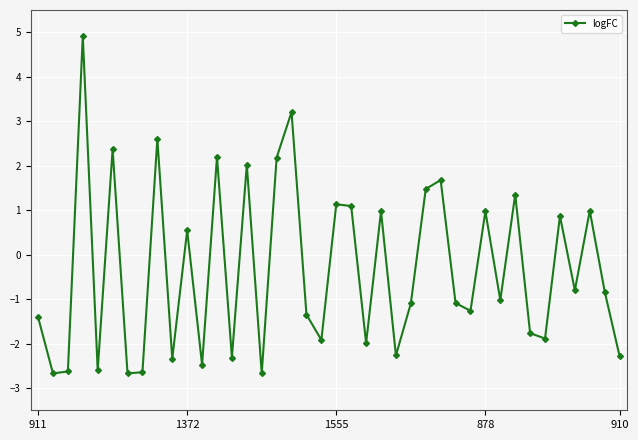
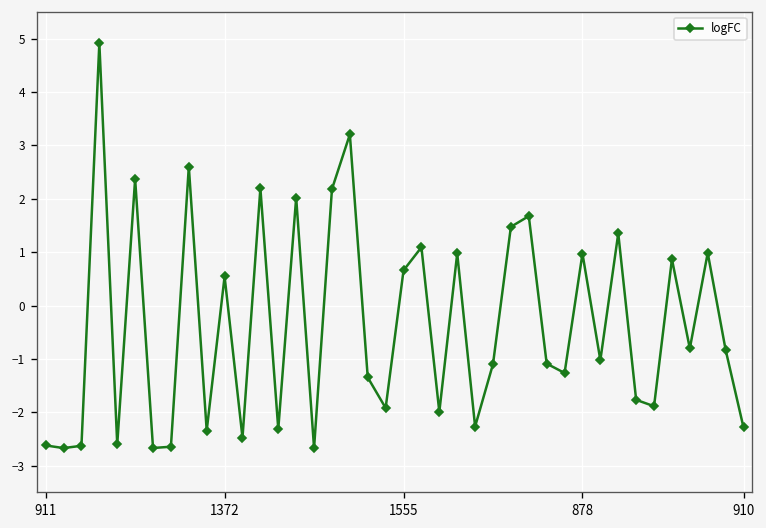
  {
-   "911": -1.4,
+   "911": -2.6,
    "1372": 0.5,
-   "1555": 1.1,
+   "1555": 0.7,
    "878": 1.0,
    "910": -2.3
  }
